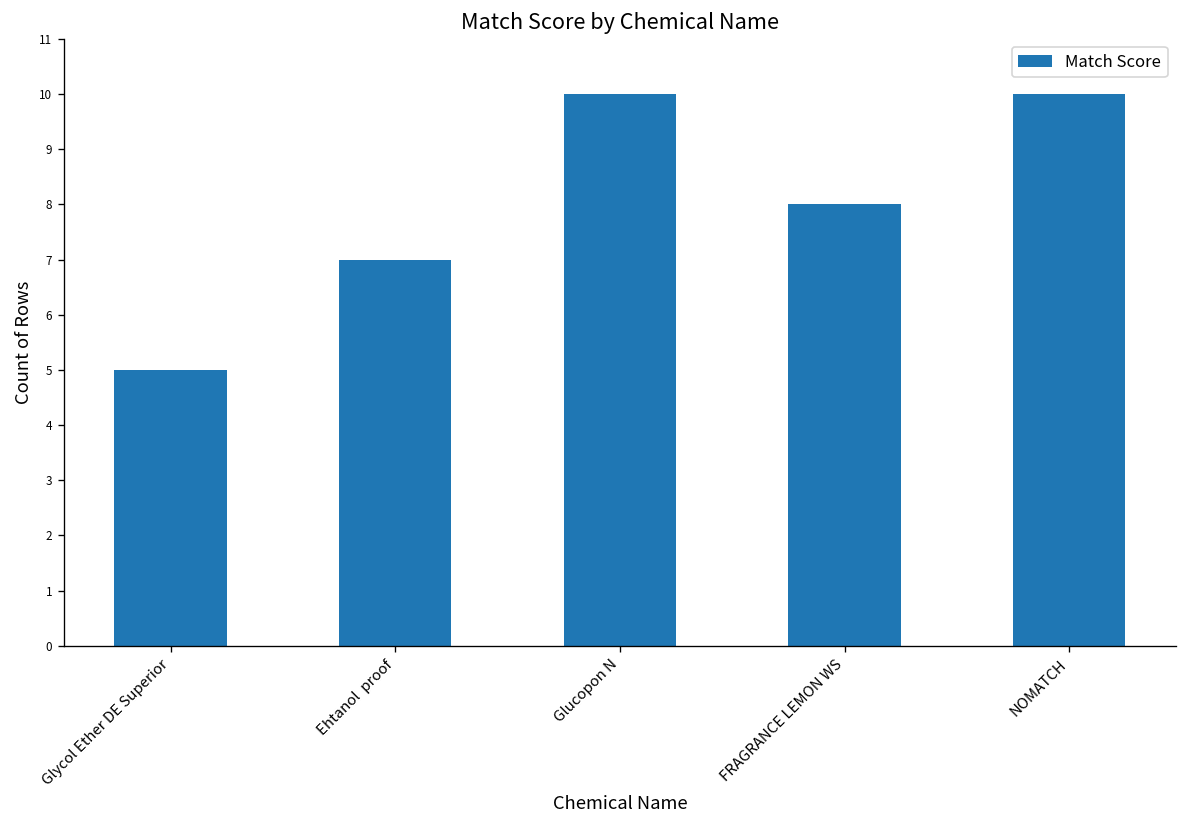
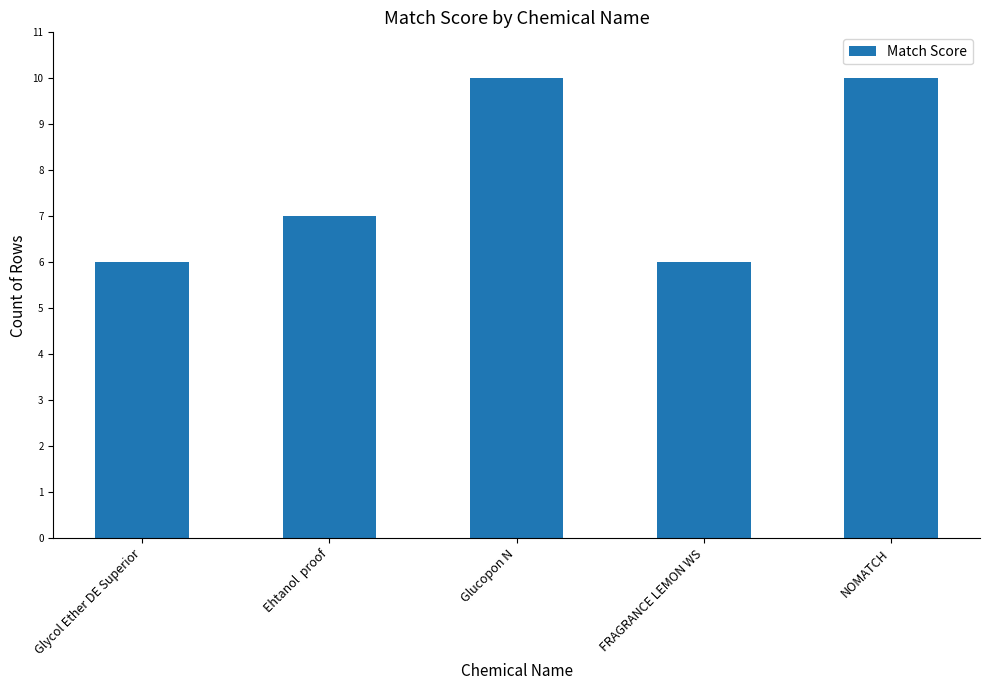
  {
-   "Glycol Ether DE Superior": 5,
+   "Glycol Ether DE Superior": 6,
    "Ehtanol proof": 7,
    "Glucopon N": 10,
-   "FRAGRANCE LEMON WS": 8,
+   "FRAGRANCE LEMON WS": 6,
    "NOMATCH": 10
  }
